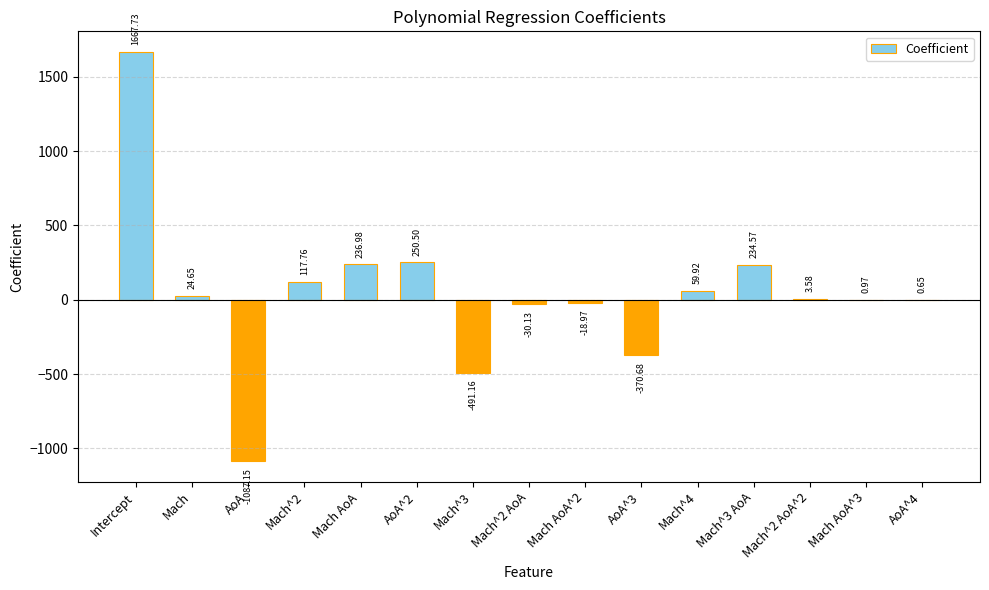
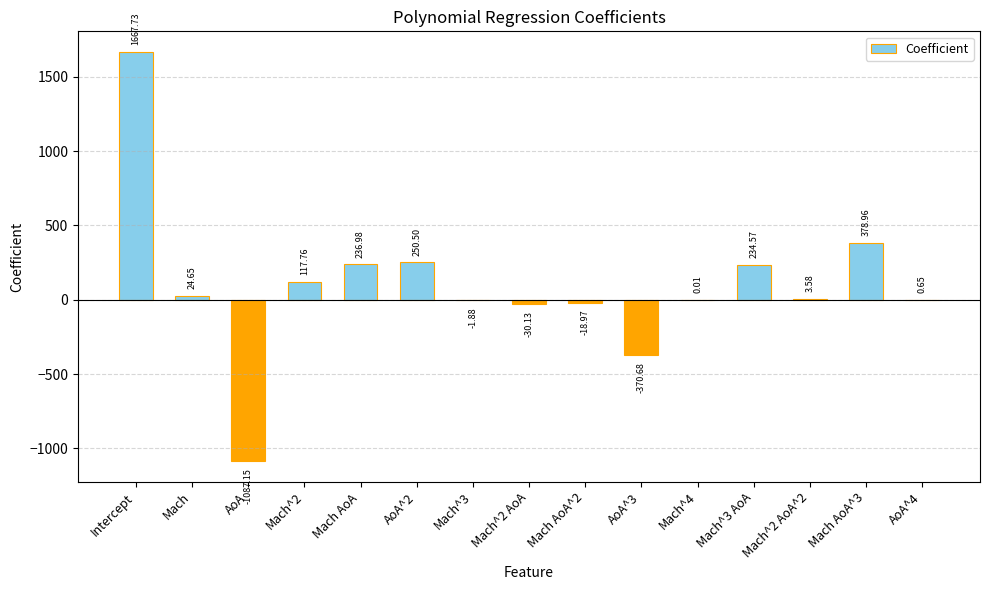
  {
    "Intercept": 1667.73,
    "Mach": 24.65,
    "AoA": -1087.15,
    "Mach^2": 117.76,
    "Mach AoA": 236.98,
    "AoA^2": 250.50,
-   "Mach^3": -491.16,
+   "Mach^3": -1.88,
    "Mach^2 AoA": -30.13,
    "Mach AoA^2": -18.97,
    "AoA^3": -370.68,
-   "Mach^4": 59.92,
+   "Mach^4": 0.01,
    "Mach^3 AoA": 234.57,
    "Mach^2 AoA^2": 3.58,
-   "Mach AoA^3": 0.97,
+   "Mach AoA^3": 378.96,
    "AoA^4": 0.65
  }
